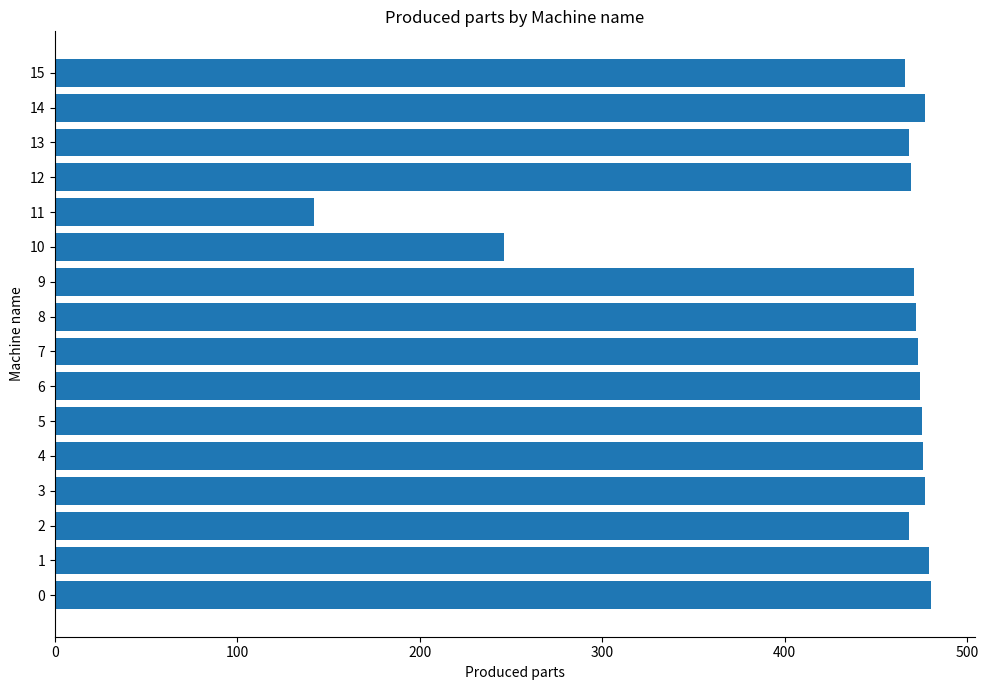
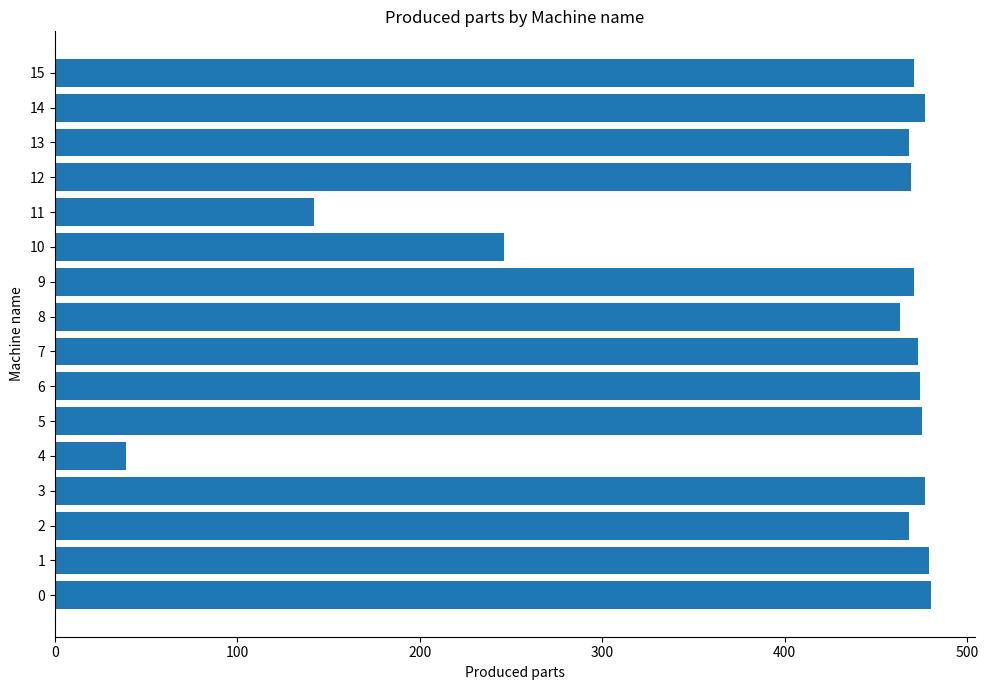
  {
-   "15": 466,
+   "15": 471,
    "14": 477,
    "13": 468,
    "12": 469,
    "11": 142,
    "10": 246,
    "9": 471,
-   "8": 472,
+   "8": 463,
    "7": 473,
    "6": 474,
    "5": 475,
-   "4": 476,
+   "4": 39,
    "3": 477,
    "2": 468,
    "1": 479,
    "0": 480
  }
